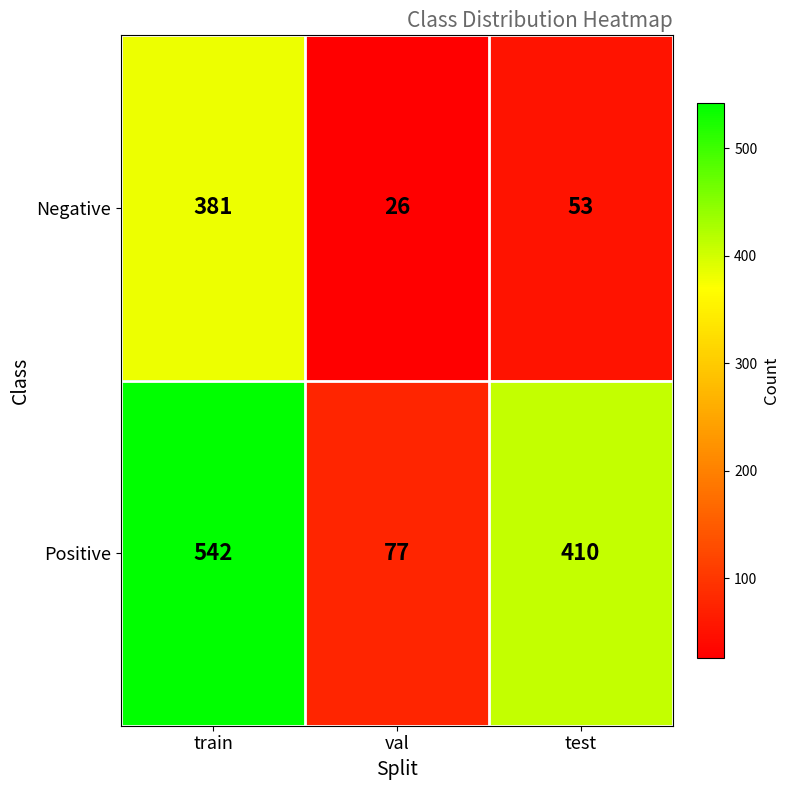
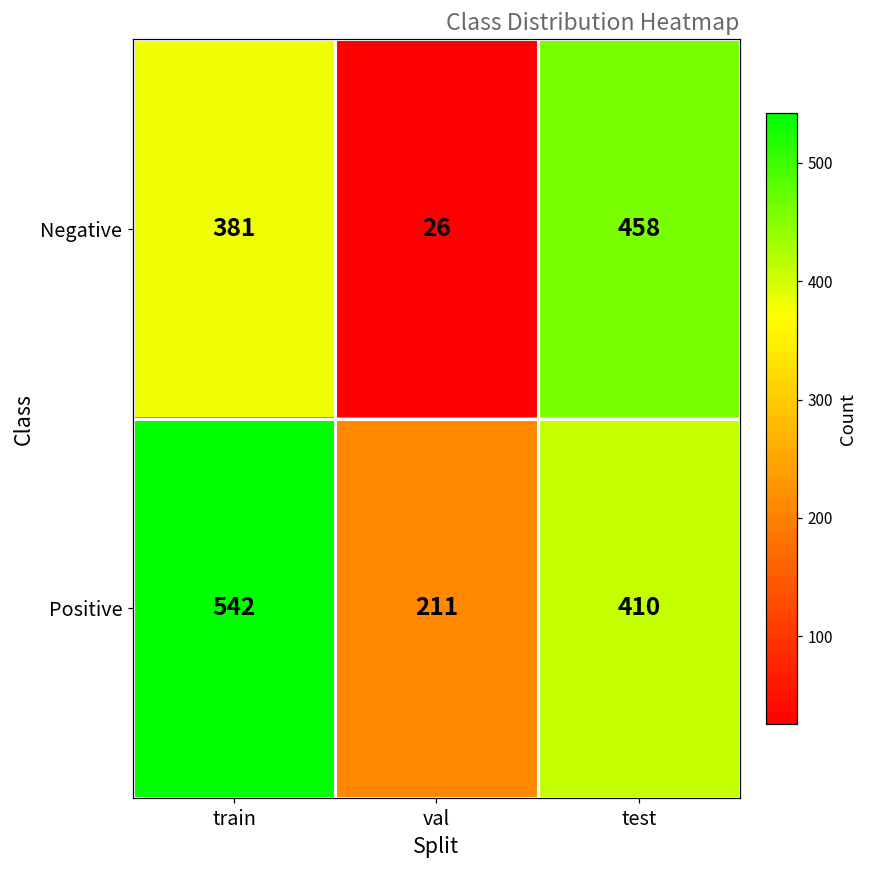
  {
    "Negative": {
      "train": 381,
      "val": 26,
-     "test": 53
+     "test": 458
    },
    "Positive": {
      "train": 542,
-     "val": 77,
+     "val": 211,
      "test": 410
    }
  }
